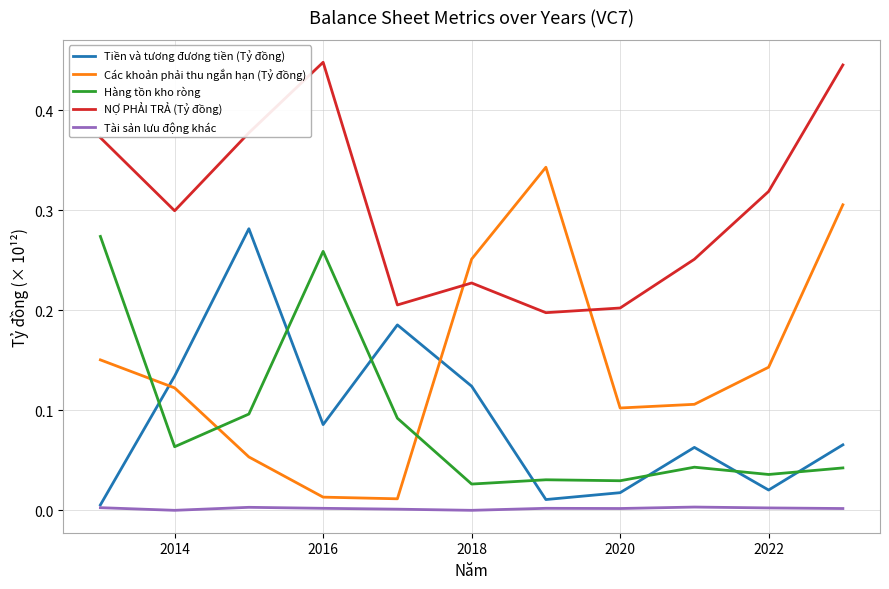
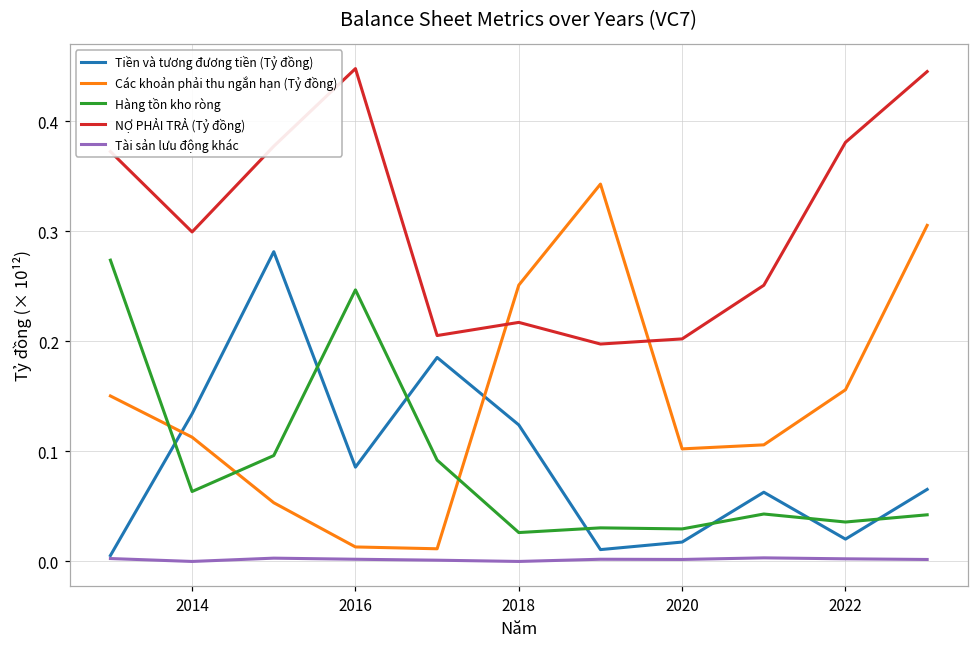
  {
    "Tiền và tương đương tiền (Tỷ đồng)": {
      "2014": 0.134,
      "2016": 0.086,
      "2018": 0.124,
      "2020": 0.018,
      "2022": 0.020
    },
    "Các khoản phải thu ngắn hạn (Tỷ đồng)": {
-     "2014": 0.122,
+     "2014": 0.113,
      "2016": 0.013,
      "2018": 0.251,
      "2020": 0.102,
-     "2022": 0.143
+     "2022": 0.156
    },
    "Hàng tồn kho ròng": {
      "2014": 0.064,
-     "2016": 0.259,
+     "2016": 0.247,
      "2018": 0.026,
      "2020": 0.030,
      "2022": 0.036
    },
    "NỢ PHẢI TRẢ (Tỷ đồng)": {
      "2014": 0.299,
      "2016": 0.448,
-     "2018": 0.227,
+     "2018": 0.217,
      "2020": 0.202,
-     "2022": 0.319
+     "2022": 0.381
    },
    "Tài sản lưu động khác": {
      "2014": 0.000,
      "2016": 0.002,
      "2018": 0.000,
      "2020": 0.002,
      "2022": 0.002
    }
  }
